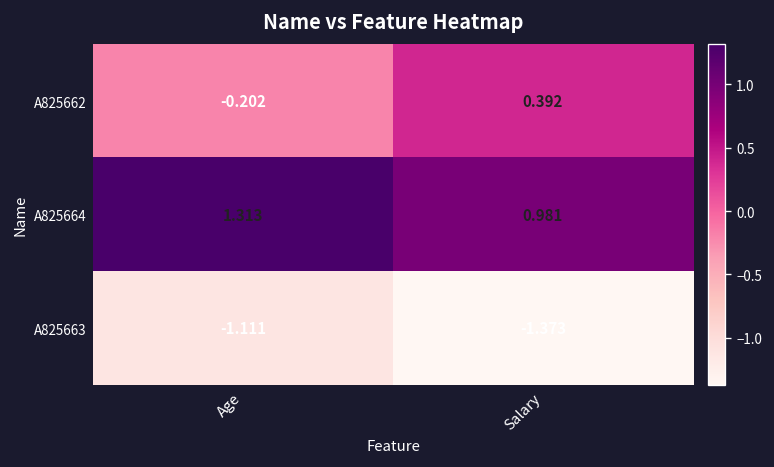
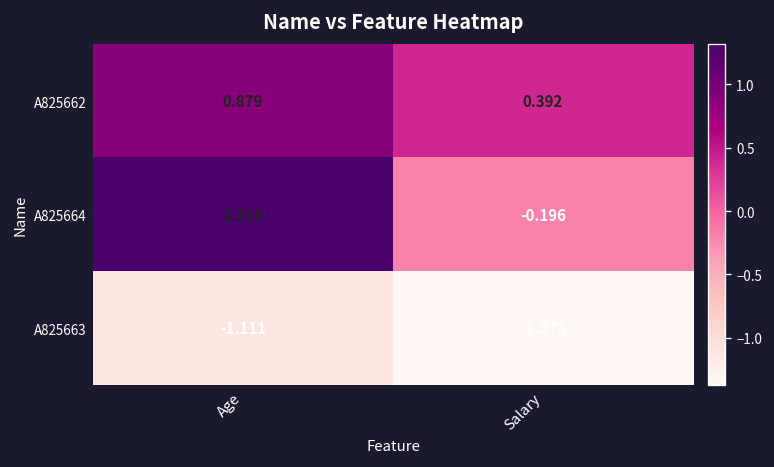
  {
    "A825662": {
-     "Age": -0.202,
+     "Age": 0.879,
      "Salary": 0.392
    },
    "A825664": {
      "Age": 1.313,
-     "Salary": 0.981
+     "Salary": -0.196
    }
  }
